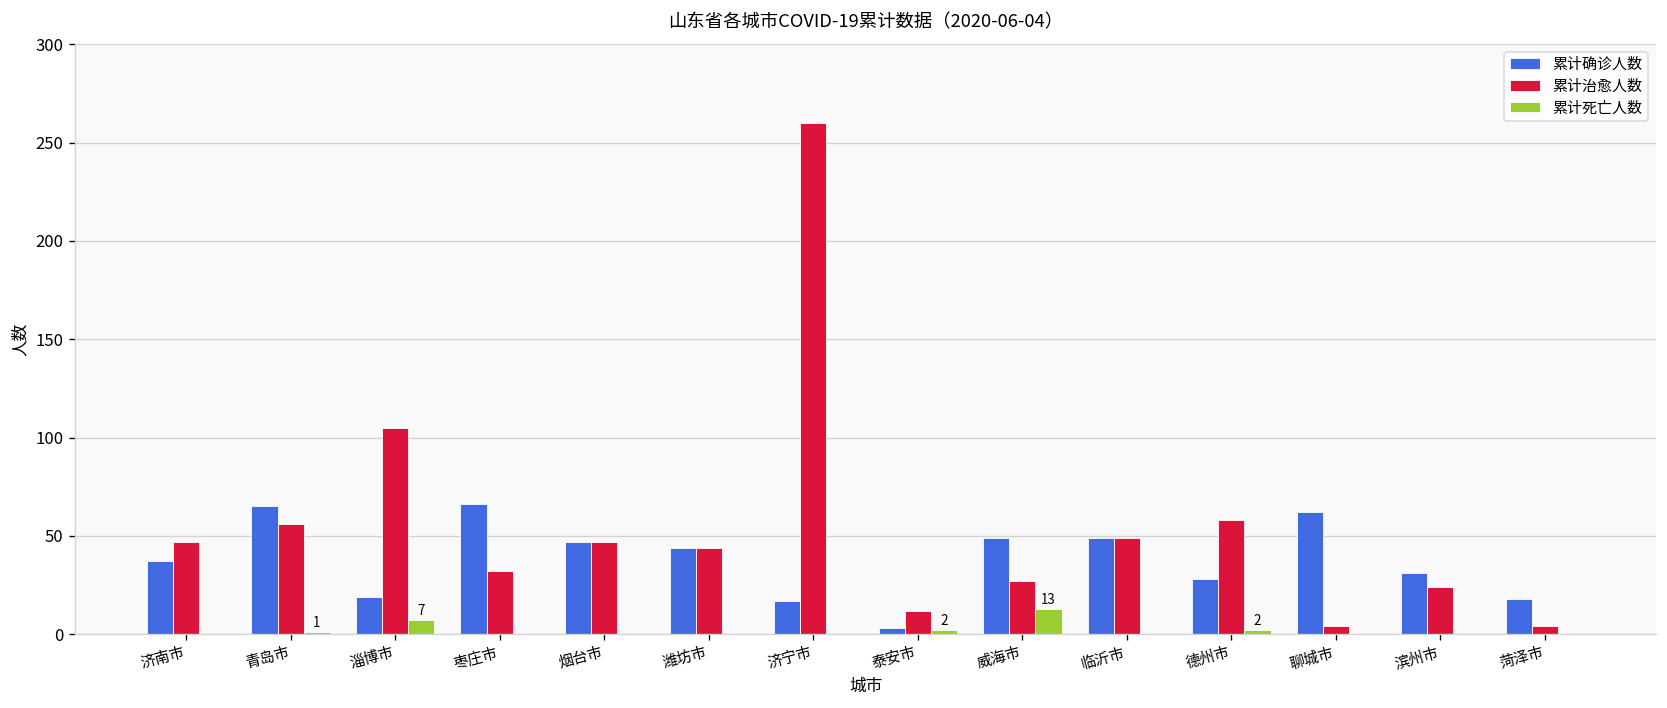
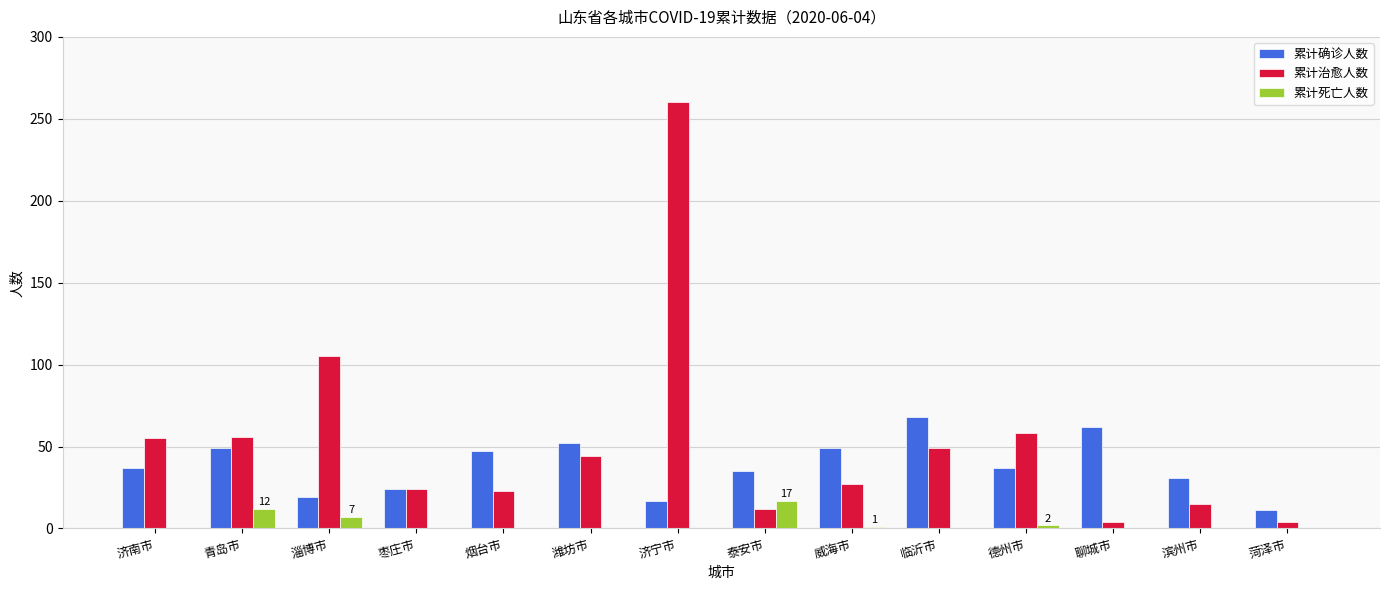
  {
    "累计确诊人数": {
      "济南市": 37,
-     "青岛市": 65,
+     "青岛市": 49,
      "淄博市": 19,
-     "枣庄市": 66,
+     "枣庄市": 24,
      "烟台市": 47,
-     "潍坊市": 44,
+     "潍坊市": 52,
      "济宁市": 17,
-     "泰安市": 3,
+     "泰安市": 35,
      "威海市": 49,
-     "临沂市": 49,
-     "德州市": 28,
+     "临沂市": 68,
+     "德州市": 37,
      "聊城市": 62,
      "滨州市": 31,
-     "菏泽市": 18
+     "菏泽市": 11
    },
    "累计治愈人数": {
-     "济南市": 47,
+     "济南市": 55,
      "青岛市": 56,
      "淄博市": 105,
-     "枣庄市": 32,
-     "烟台市": 47,
+     "枣庄市": 24,
+     "烟台市": 23,
      "潍坊市": 44,
      "济宁市": 260,
      "泰安市": 12,
      "威海市": 27,
      "临沂市": 49,
      "德州市": 58,
      "聊城市": 4,
-     "滨州市": 24,
+     "滨州市": 15,
      "菏泽市": 4
    },
    "累计死亡人数": {
-     "青岛市": 1,
+     "青岛市": 12,
      "淄博市": 7,
-     "泰安市": 2,
-     "威海市": 13,
+     "泰安市": 17,
+     "威海市": 1,
      "德州市": 2
    }
  }
